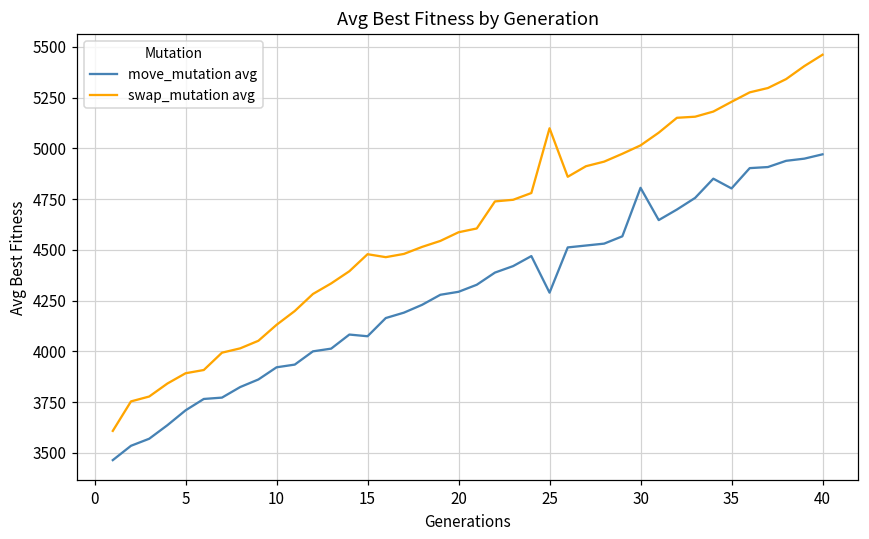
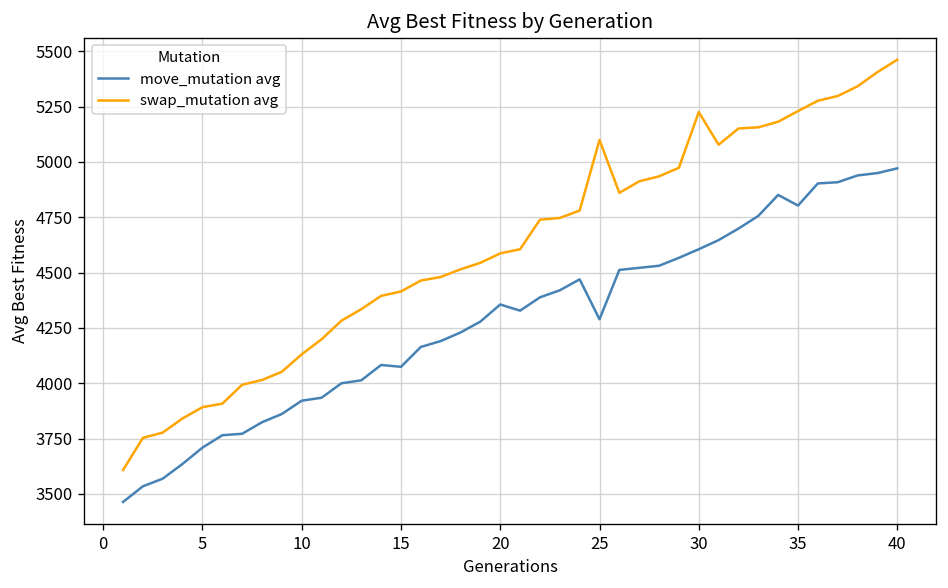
  {
    "move_mutation avg": {
      "5": 3710,
      "10": 3920,
      "15": 4070,
-     "20": 4290,
+     "20": 4360,
      "25": 4290,
-     "30": 4810,
+     "30": 4610,
      "35": 4800,
      "40": 4970
    },
    "swap_mutation avg": {
      "5": 3890,
      "10": 4130,
-     "15": 4480,
+     "15": 4410,
      "20": 4590,
      "25": 5100,
-     "30": 5010,
+     "30": 5220,
      "35": 5230,
      "40": 5460
    }
  }
